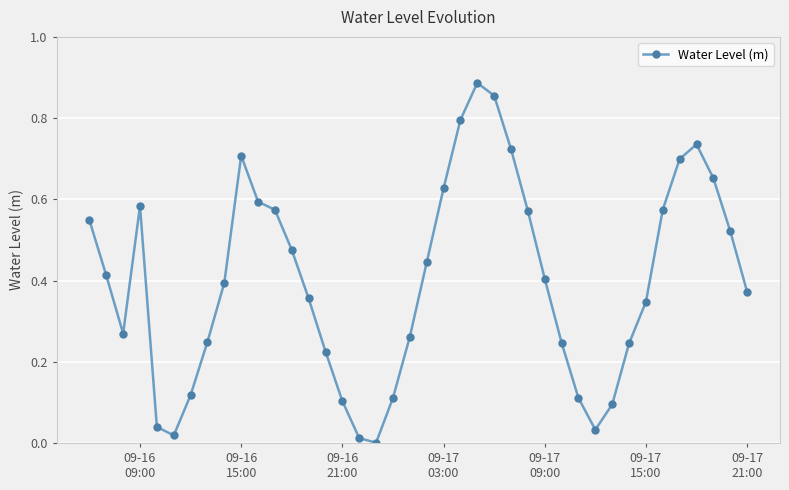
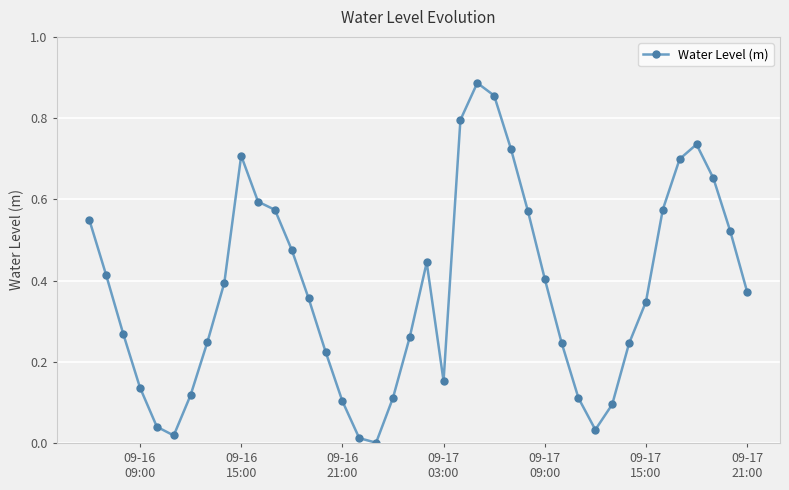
  {
-   "09-16 09:00": 0.58,
+   "09-16 09:00": 0.14,
    "09-16 15:00": 0.71,
    "09-16 21:00": 0.10,
-   "09-17 03:00": 0.63,
+   "09-17 03:00": 0.15,
    "09-17 09:00": 0.40,
    "09-17 15:00": 0.35,
    "09-17 21:00": 0.37
  }
